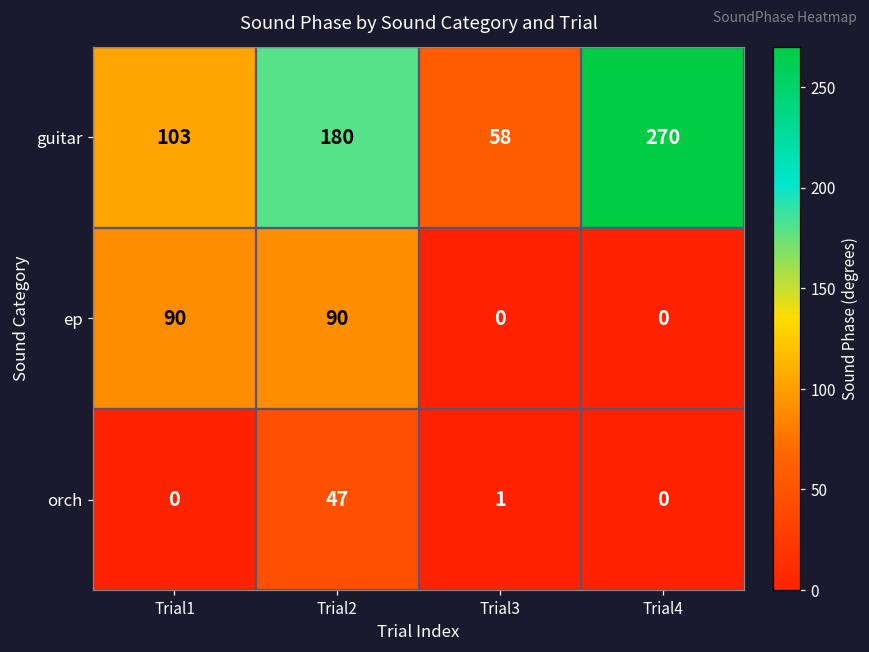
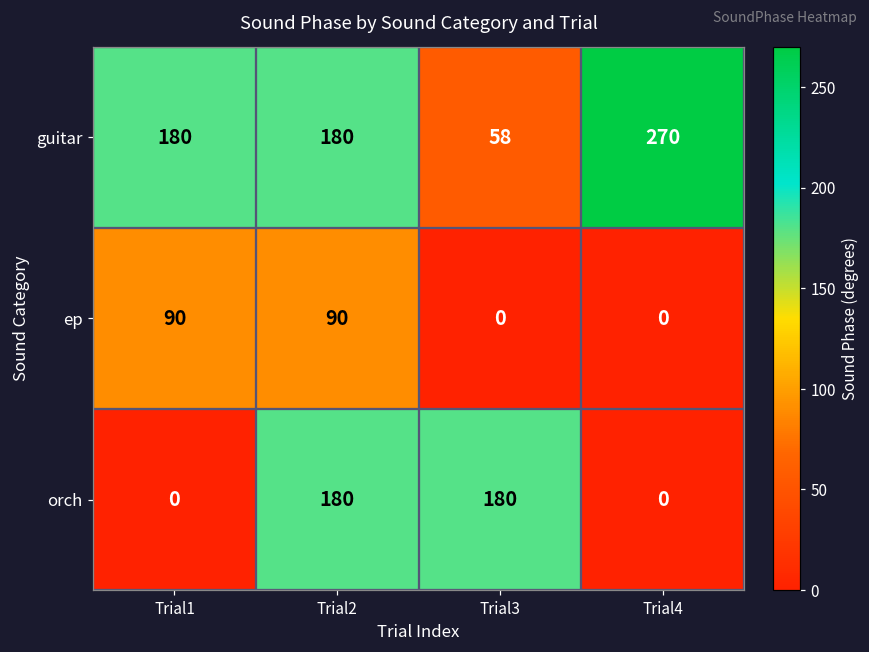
  {
    "guitar": {
-     "Trial1": 103,
+     "Trial1": 180,
      "Trial2": 180,
      "Trial3": 58,
      "Trial4": 270
    },
    "ep": {
      "Trial1": 90,
      "Trial2": 90,
      "Trial3": 0,
      "Trial4": 0
    },
    "orch": {
      "Trial1": 0,
-     "Trial2": 47,
-     "Trial3": 1,
+     "Trial2": 180,
+     "Trial3": 180,
      "Trial4": 0
    }
  }
